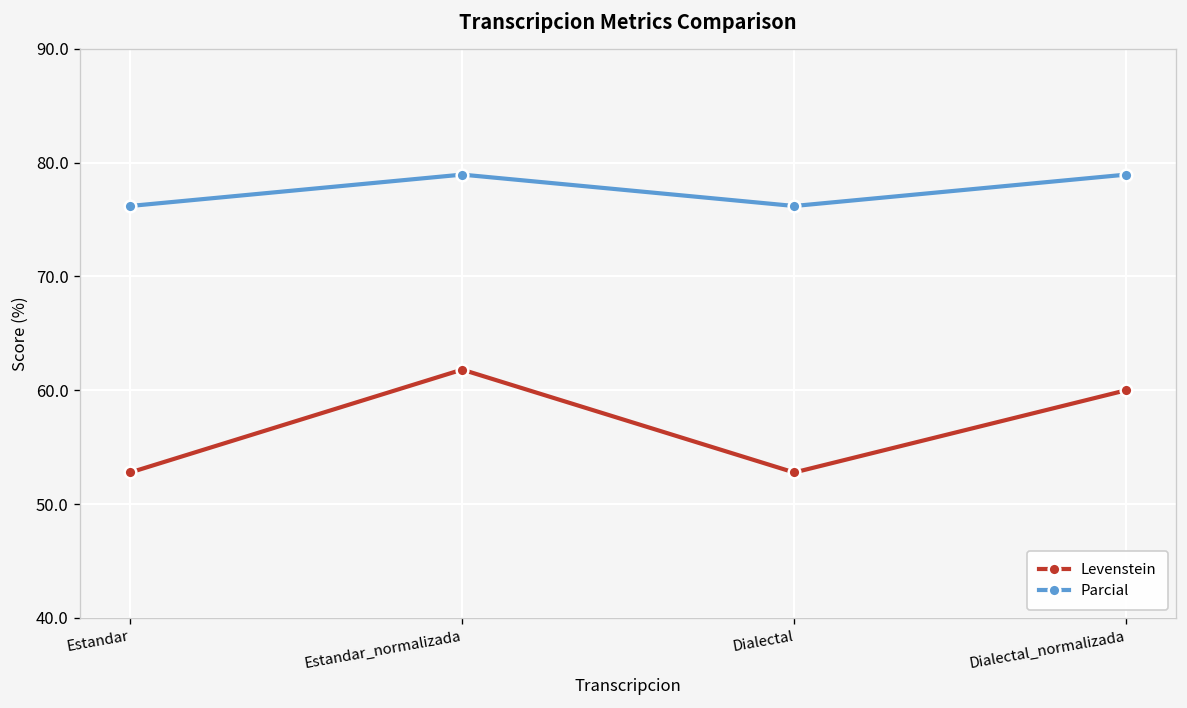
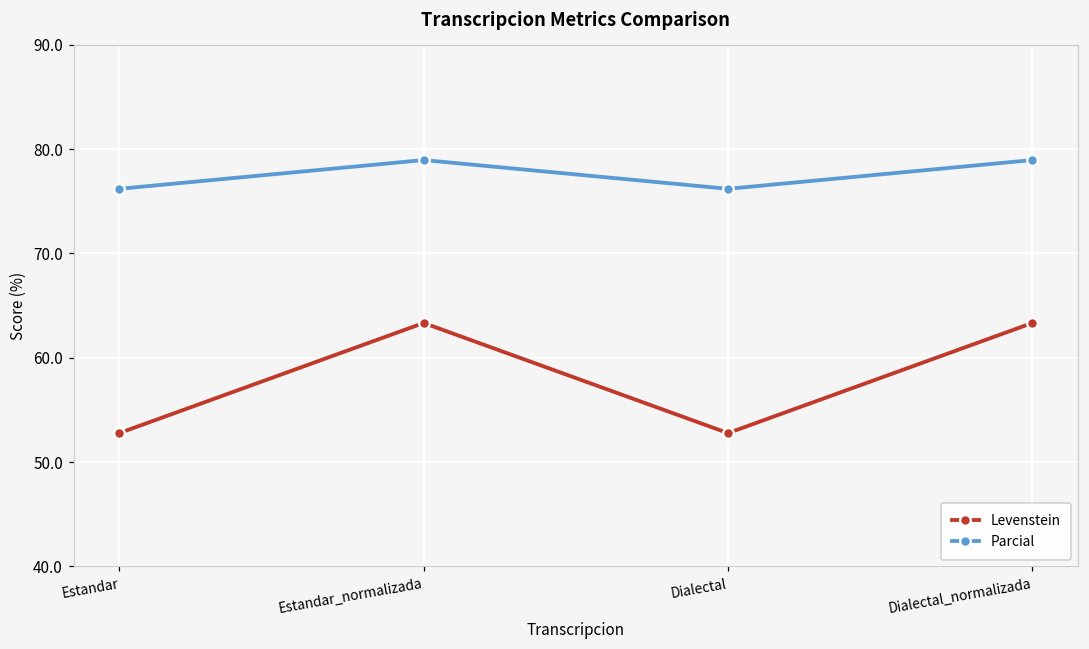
  {
    "Levenstein": {
      "Estandar": 53,
-     "Estandar_normalizada": 62,
+     "Estandar_normalizada": 63,
      "Dialectal": 53,
-     "Dialectal_normalizada": 60
+     "Dialectal_normalizada": 63
    },
    "Parcial": {
      "Estandar": 76,
      "Estandar_normalizada": 79,
      "Dialectal": 76,
      "Dialectal_normalizada": 79
    }
  }
